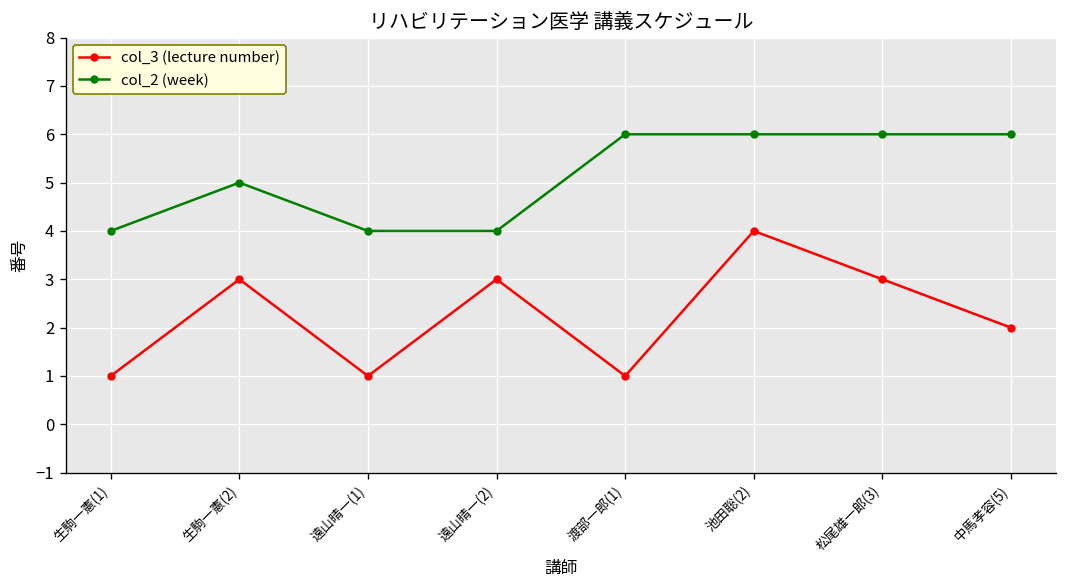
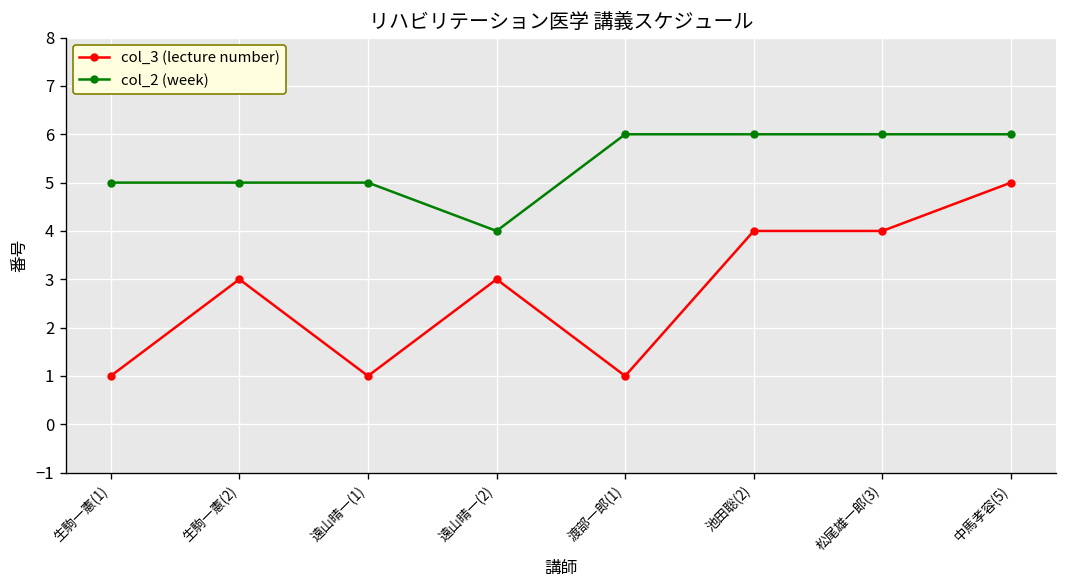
  {
    "col_3 (lecture number)": {
      "生駒一憲(1)": 1,
      "生駒一憲(2)": 3,
      "遠山晴一(1)": 1,
      "遠山晴一(2)": 3,
      "渡部一郎(1)": 1,
      "池田聡(2)": 4,
-     "松尾雄一郎(3)": 3,
-     "中馬孝容(5)": 2
+     "松尾雄一郎(3)": 4,
+     "中馬孝容(5)": 5
    },
    "col_2 (week)": {
-     "生駒一憲(1)": 4,
+     "生駒一憲(1)": 5,
      "生駒一憲(2)": 5,
-     "遠山晴一(1)": 4,
+     "遠山晴一(1)": 5,
      "遠山晴一(2)": 4,
      "渡部一郎(1)": 6,
      "池田聡(2)": 6,
      "松尾雄一郎(3)": 6,
      "中馬孝容(5)": 6
    }
  }
